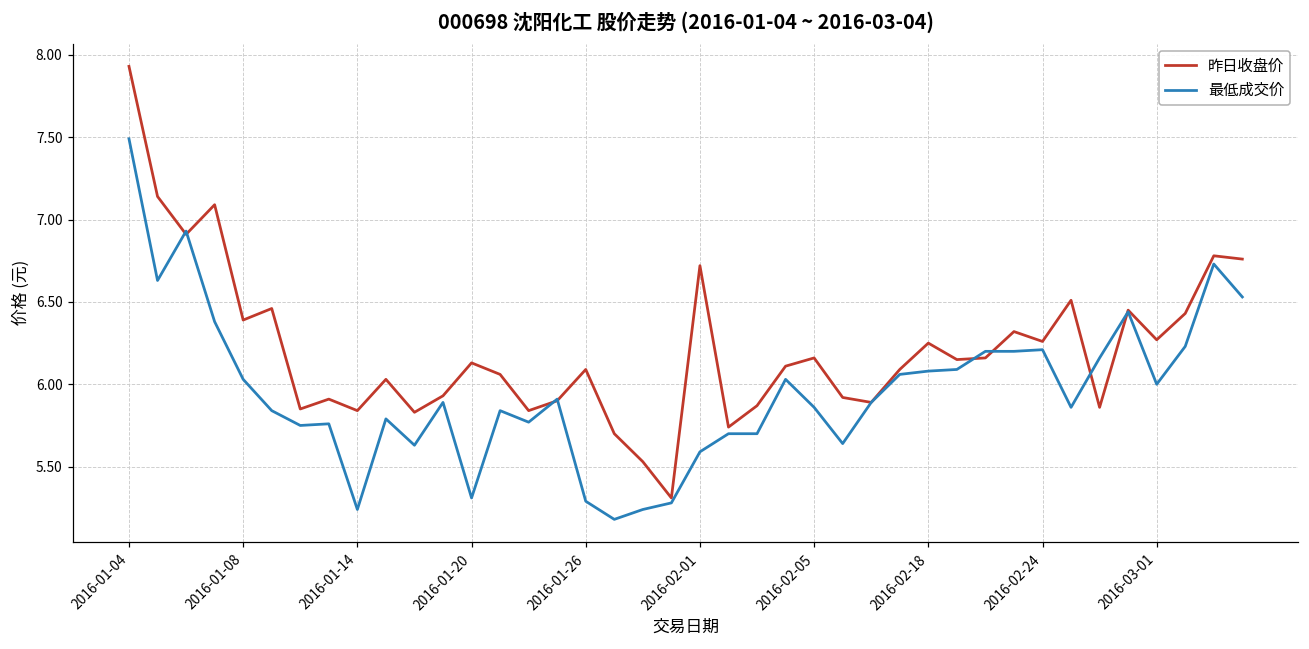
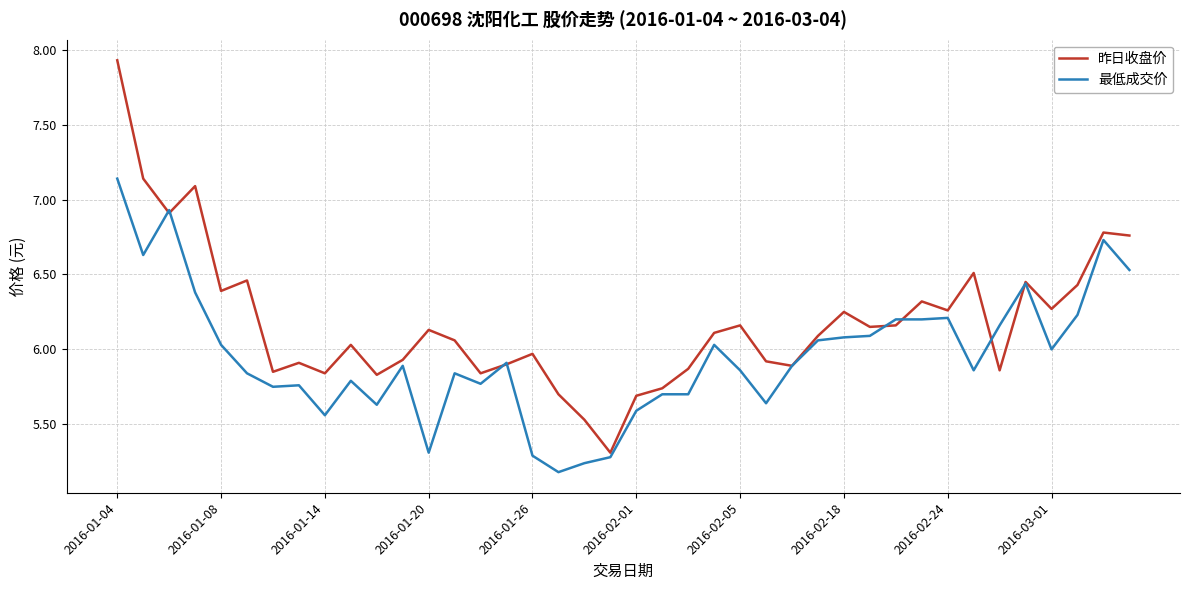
  {
    "昨日收盘价": {
      "2016-01-04": 7.93,
      "2016-01-08": 6.39,
      "2016-01-14": 5.84,
      "2016-01-20": 6.13,
-     "2016-01-26": 6.09,
-     "2016-02-01": 6.72,
+     "2016-01-26": 5.97,
+     "2016-02-01": 5.69,
      "2016-02-05": 6.16,
      "2016-02-18": 6.25,
      "2016-02-24": 6.26,
      "2016-03-01": 6.27
    },
    "最低成交价": {
-     "2016-01-04": 7.49,
+     "2016-01-04": 7.14,
      "2016-01-08": 6.03,
-     "2016-01-14": 5.24,
+     "2016-01-14": 5.56,
      "2016-01-20": 5.31,
      "2016-01-26": 5.29,
      "2016-02-01": 5.59,
      "2016-02-05": 5.86,
      "2016-02-18": 6.08,
      "2016-02-24": 6.21,
      "2016-03-01": 6.00
    }
  }
